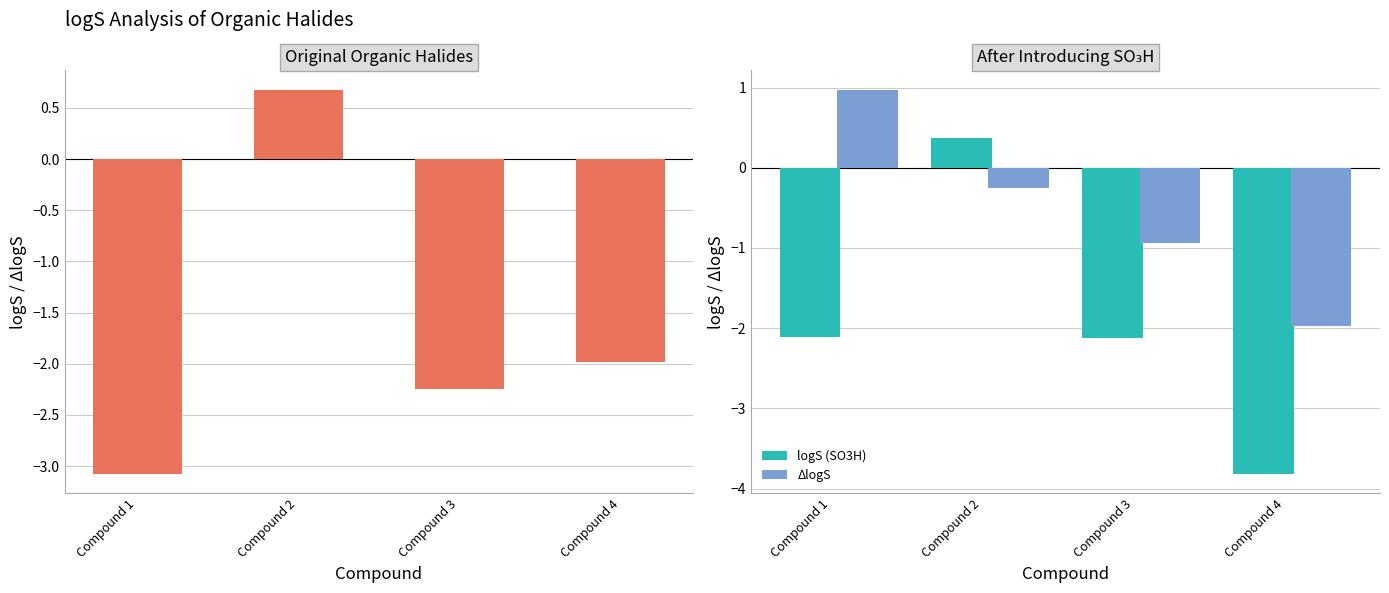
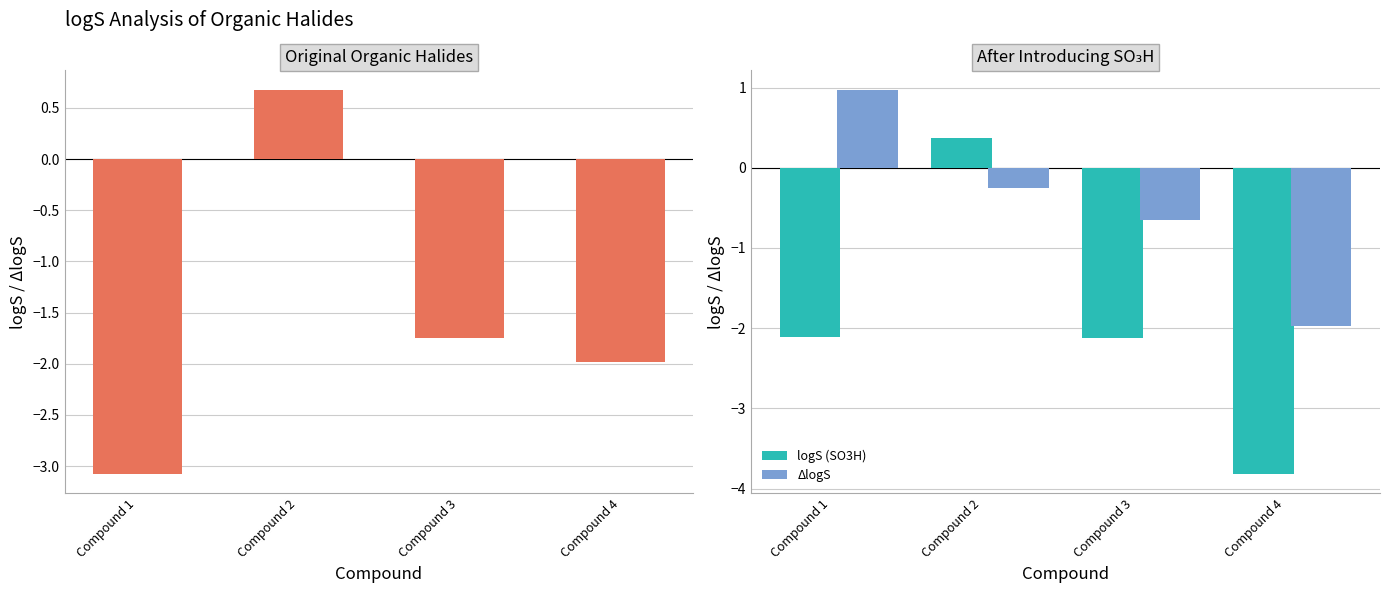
  {
    "Original Organic Halides": {
      "Compound 1": -3.08,
      "Compound 2": 0.68,
-     "Compound 3": -2.25,
+     "Compound 3": -1.75,
      "Compound 4": -1.98
    },
    "After Introducing SO₃H": {
      "logS (SO3H)": {
        "Compound 1": -2.1,
        "Compound 2": 0.4,
        "Compound 3": -2.1,
        "Compound 4": -3.8
      },
      "ΔlogS": {
        "Compound 1": 1.0,
        "Compound 2": -0.3,
-       "Compound 3": -0.9,
+       "Compound 3": -0.7,
        "Compound 4": -2.0
      }
    }
  }
